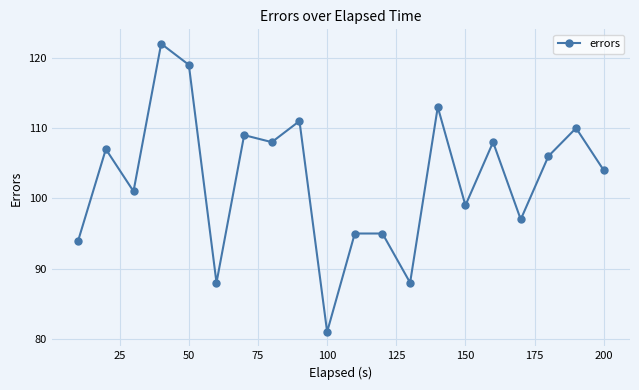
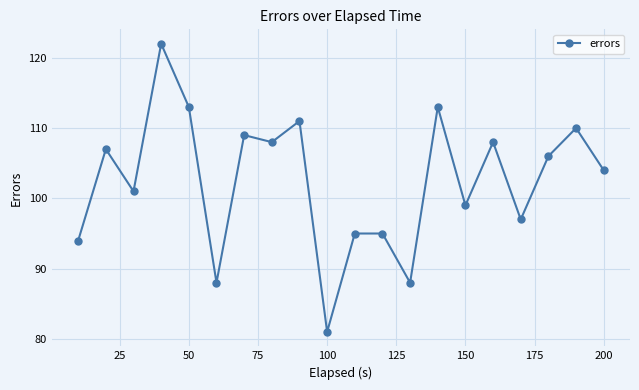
  {
-   "50": 119,
+   "50": 113,
    "100": 81,
    "150": 99,
    "200": 104
  }
